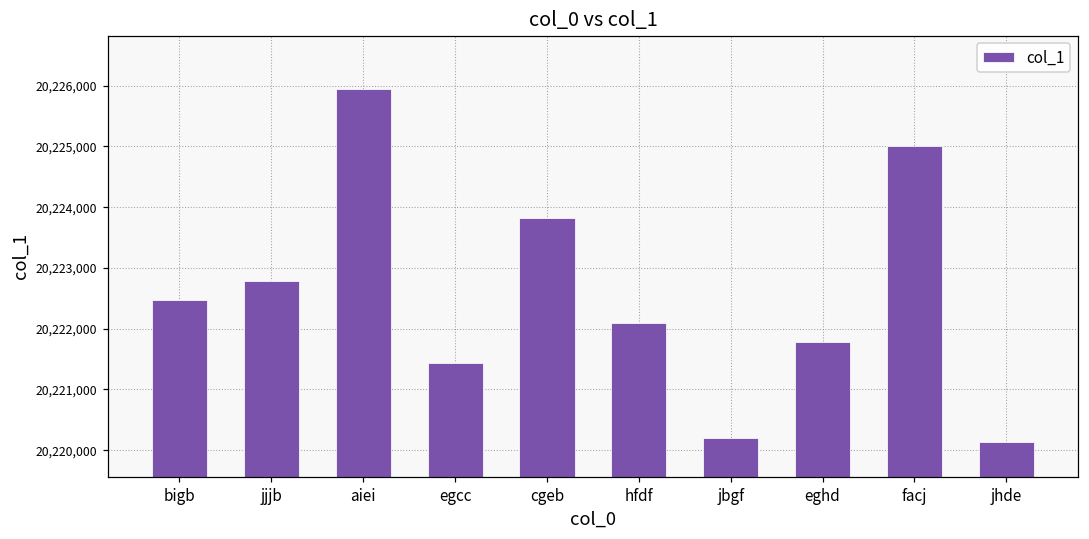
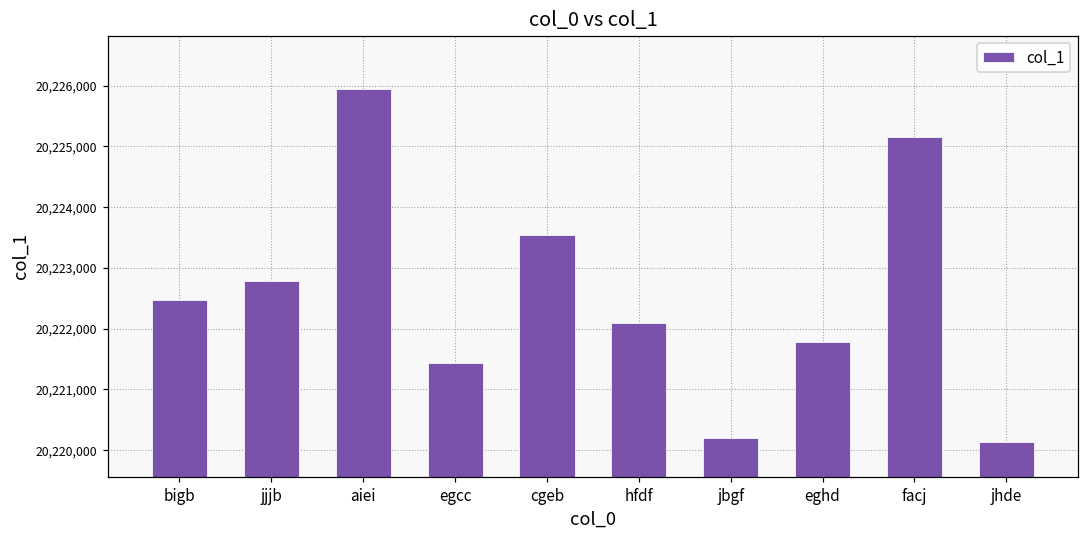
  {
    "bigb": "20,222,500",
    "jjjb": "20,222,800",
    "aiei": "20,226,000",
    "egcc": "20,221,400",
-   "cgeb": "20,223,800",
+   "cgeb": "20,223,500",
    "hfdf": "20,222,100",
    "jbgf": "20,220,200",
    "eghd": "20,221,800",
-   "facj": "20,225,000",
+   "facj": "20,225,200",
    "jhde": "20,220,100"
  }
